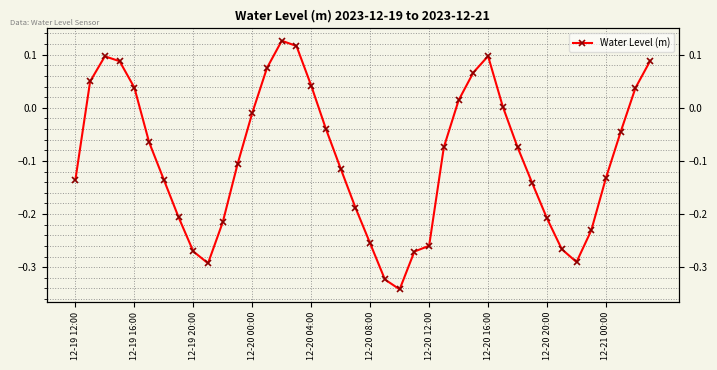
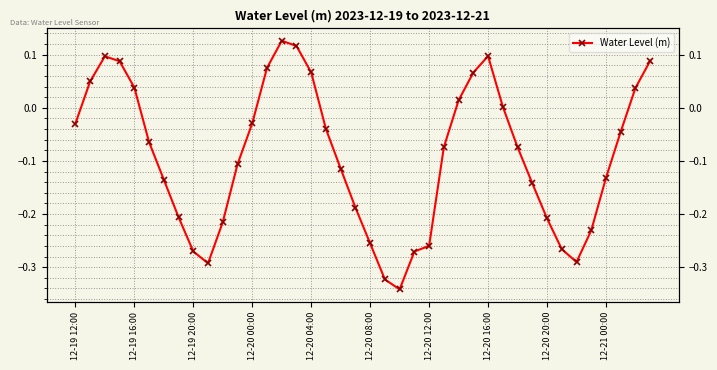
  {
-   "12-19 12:00": -0.14,
+   "12-19 12:00": -0.03,
    "12-19 16:00": 0.04,
    "12-19 20:00": -0.27,
-   "12-20 00:00": -0.01,
-   "12-20 04:00": 0.04,
+   "12-20 00:00": -0.03,
+   "12-20 04:00": 0.07,
    "12-20 08:00": -0.26,
    "12-20 12:00": -0.26,
    "12-20 16:00": 0.10,
    "12-20 20:00": -0.21,
    "12-21 00:00": -0.13
  }
